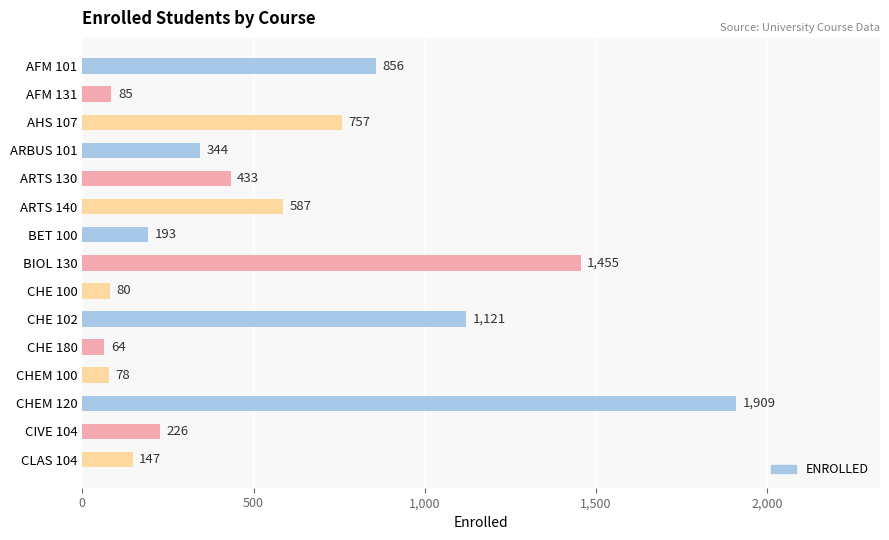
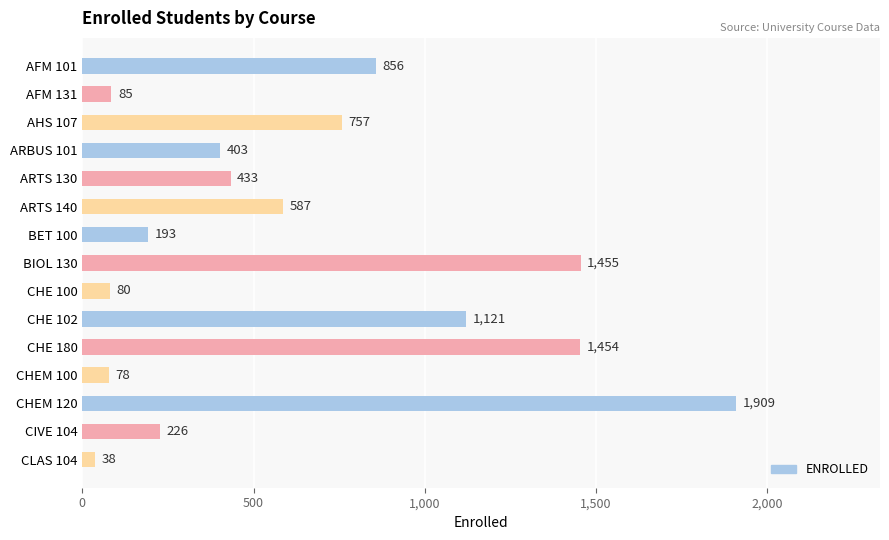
  {
    "AFM 101": "856",
    "AFM 131": "85",
    "AHS 107": "757",
-   "ARBUS 101": "344",
+   "ARBUS 101": "403",
    "ARTS 130": "433",
    "ARTS 140": "587",
    "BET 100": "193",
    "BIOL 130": "1,455",
    "CHE 100": "80",
    "CHE 102": "1,121",
-   "CHE 180": "64",
+   "CHE 180": "1,454",
    "CHEM 100": "78",
    "CHEM 120": "1,909",
    "CIVE 104": "226",
-   "CLAS 104": "147"
+   "CLAS 104": "38"
  }
